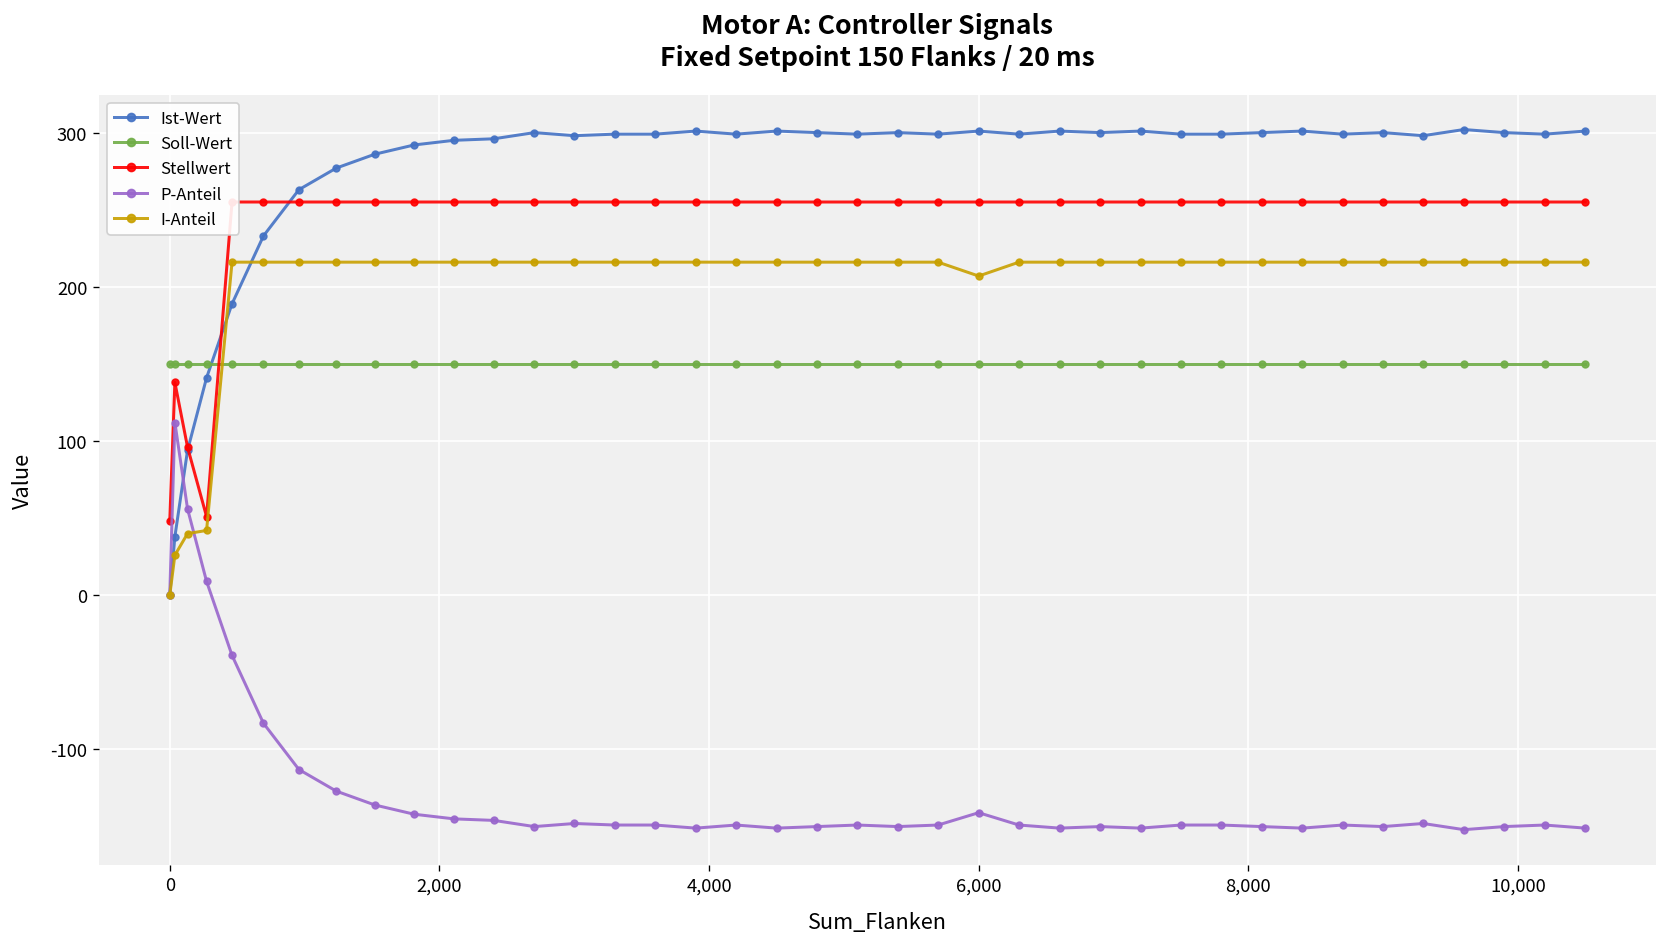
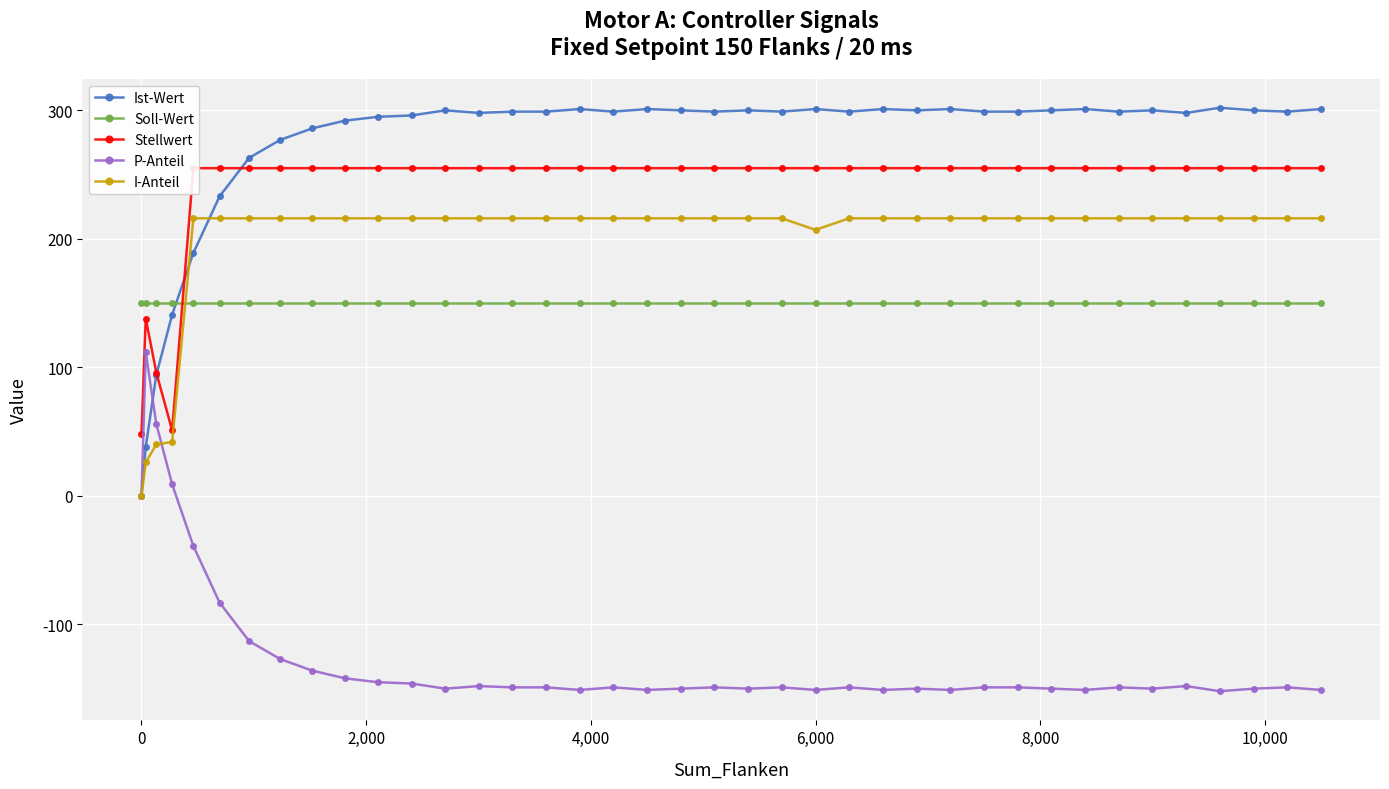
  {
    "Ist-Wert": {
      "6,000": 301
    },
    "Soll-Wert": {
      "0": 150,
      "6,000": 150
    },
    "Stellwert": {
      "0": 48,
      "6,000": 255
    },
    "P-Anteil": {
-     "6,000": -141
+     "6,000": -151
    },
    "I-Anteil": {
      "6,000": 207
    }
  }
